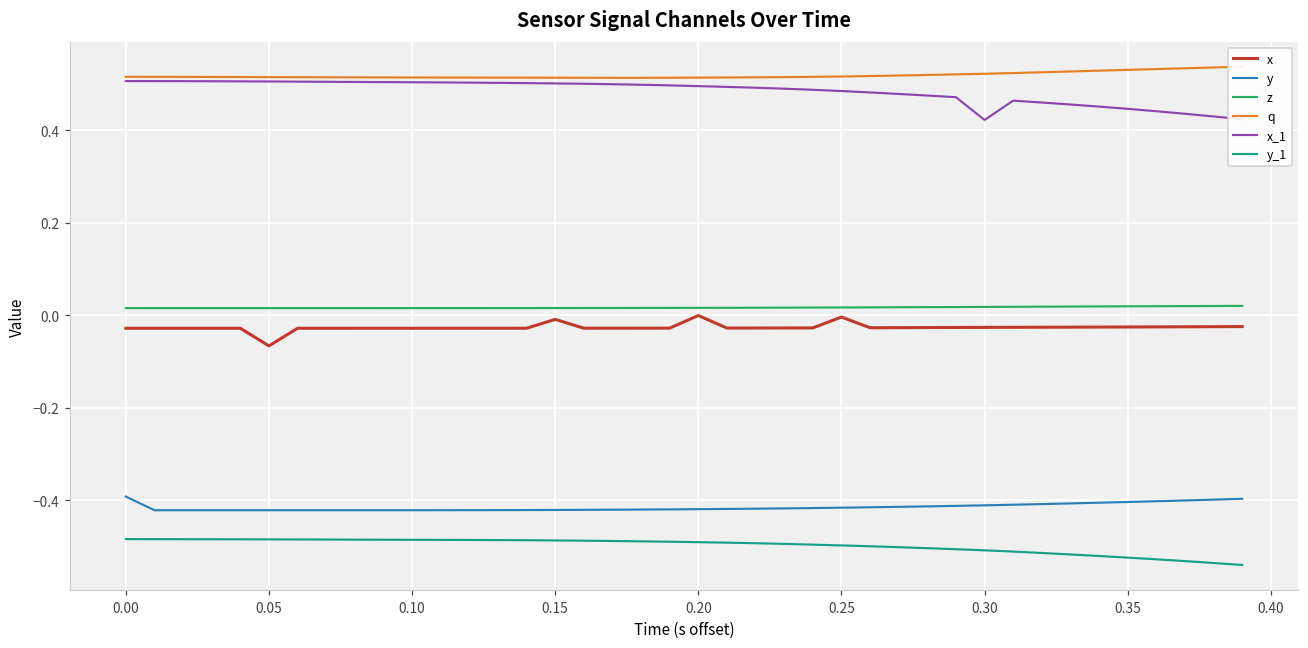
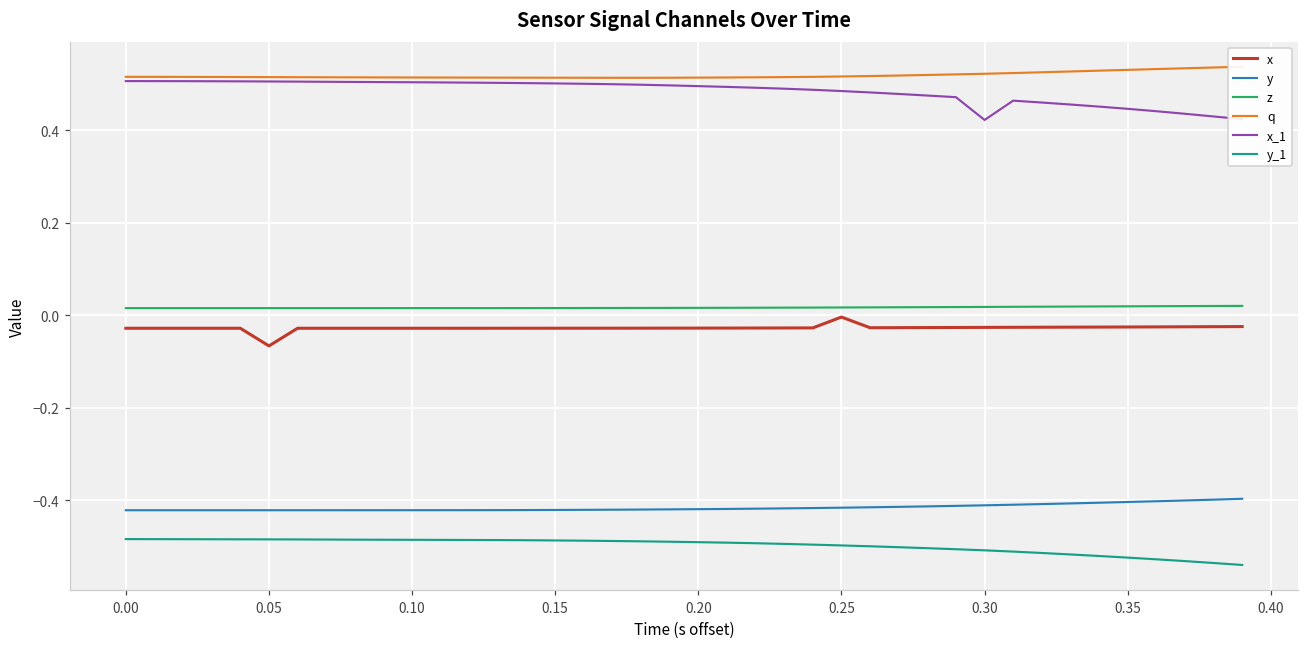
  {
    "x": {
      "0.00": -0.03,
      "0.05": -0.07,
      "0.10": -0.03,
-     "0.15": -0.01,
-     "0.20": 0.00,
+     "0.15": -0.03,
+     "0.20": -0.03,
      "0.25": 0.00,
      "0.30": -0.03,
      "0.35": -0.03
    },
    "y": {
-     "0.00": -0.39,
+     "0.00": -0.42,
      "0.05": -0.42,
      "0.10": -0.42,
      "0.15": -0.42,
      "0.20": -0.42,
      "0.25": -0.42,
      "0.30": -0.41,
      "0.35": -0.40
    },
    "q": {
      "0.00": 0.52,
      "0.05": 0.52,
      "0.10": 0.51,
      "0.15": 0.51,
      "0.20": 0.51,
      "0.25": 0.52,
      "0.30": 0.52,
      "0.35": 0.53
    },
    "x_1": {
      "0.00": 0.51,
      "0.05": 0.51,
      "0.10": 0.50,
      "0.15": 0.50,
      "0.20": 0.50,
      "0.25": 0.49,
      "0.30": 0.42,
      "0.35": 0.45
    }
  }
